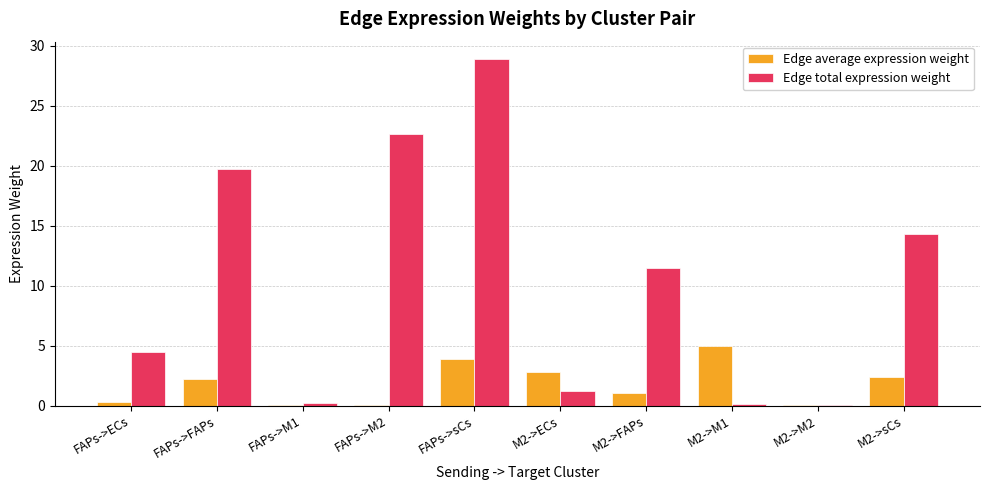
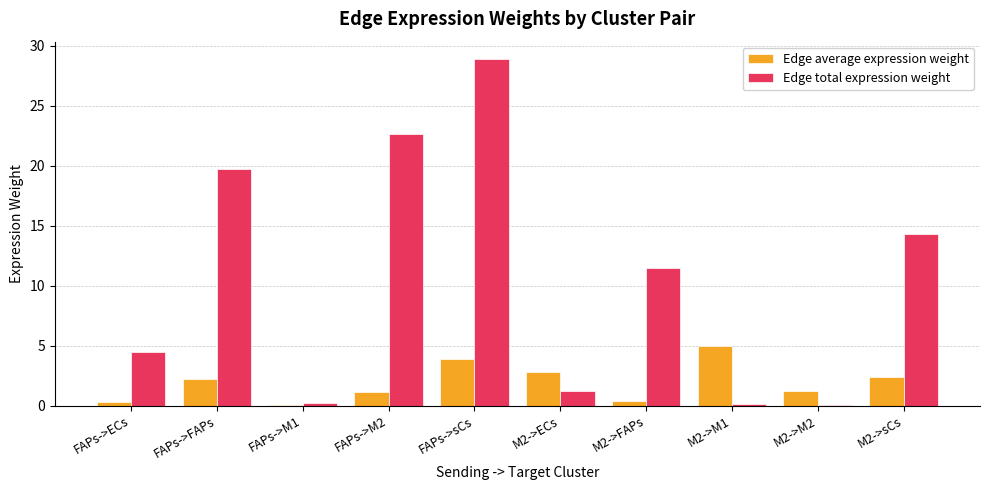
  {
    "Edge average expression weight": {
      "FAPs->ECs": 0.3,
      "FAPs->FAPs": 2.2,
-     "FAPs->M2": 0.0,
+     "FAPs->M2": 1.1,
      "FAPs->sCs": 3.9,
      "M2->ECs": 2.8,
-     "M2->FAPs": 1.1,
+     "M2->FAPs": 0.4,
      "M2->M1": 5.0,
-     "M2->M2": 0.0,
+     "M2->M2": 1.2,
      "M2->sCs": 2.4
    },
    "Edge total expression weight": {
      "FAPs->ECs": 4.4,
      "FAPs->FAPs": 19.7,
      "FAPs->M2": 22.6,
      "FAPs->sCs": 28.9,
      "M2->ECs": 1.2,
      "M2->FAPs": 11.4,
      "M2->sCs": 14.3
    }
  }
